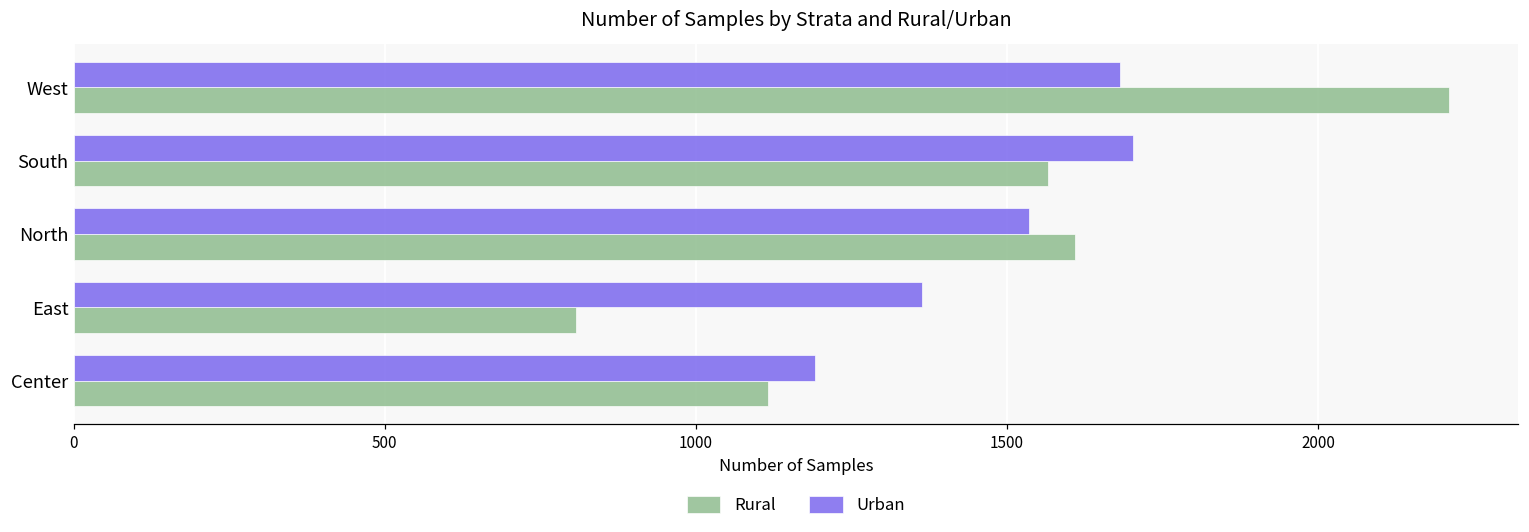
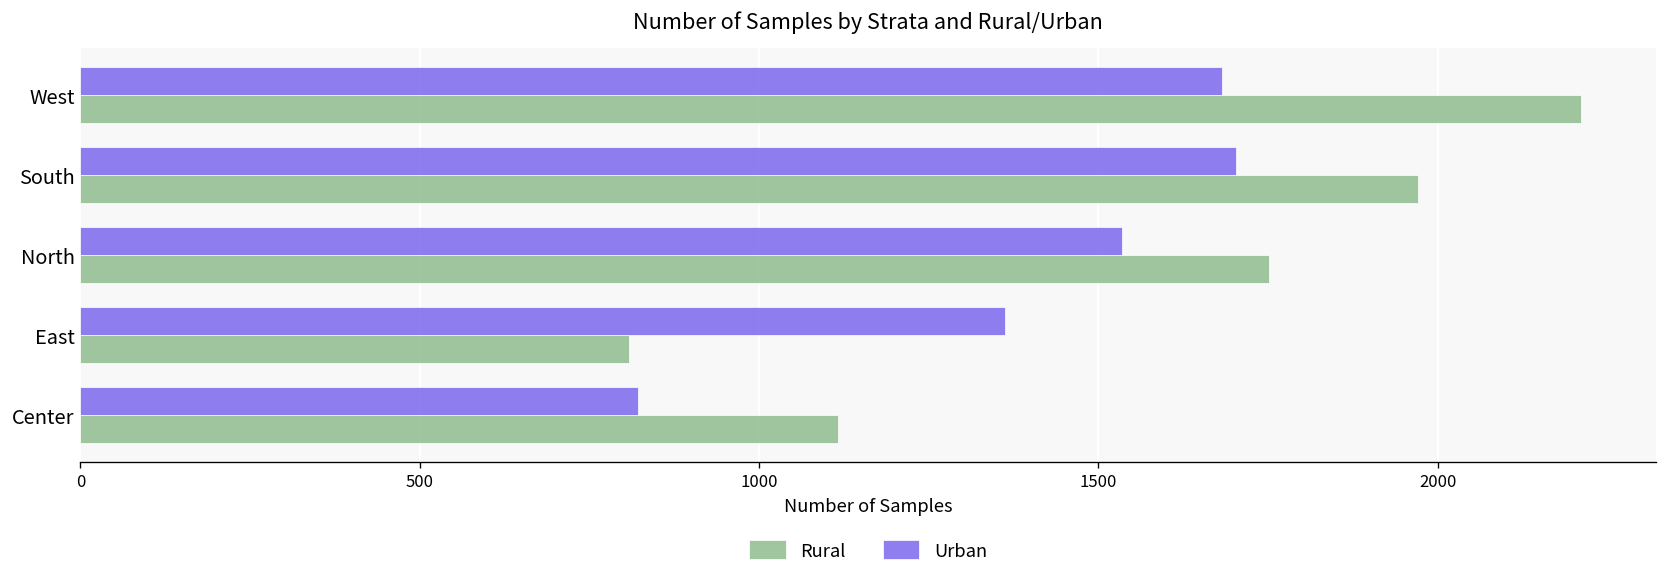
  {
    "Rural": {
      "West": 2210,
-     "South": 1570,
-     "North": 1610,
+     "South": 1970,
+     "North": 1750,
      "East": 810,
      "Center": 1120
    },
    "Urban": {
      "West": 1680,
      "South": 1700,
      "North": 1540,
      "East": 1360,
-     "Center": 1190
+     "Center": 820
    }
  }
